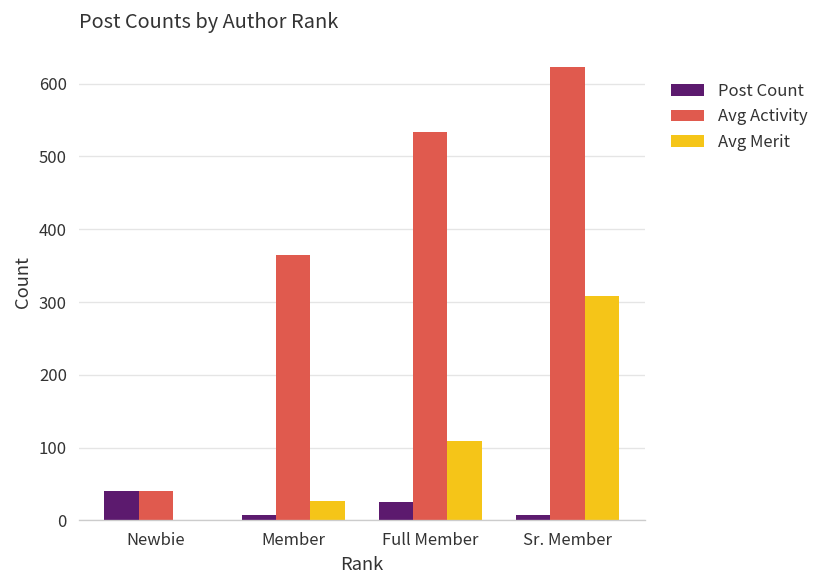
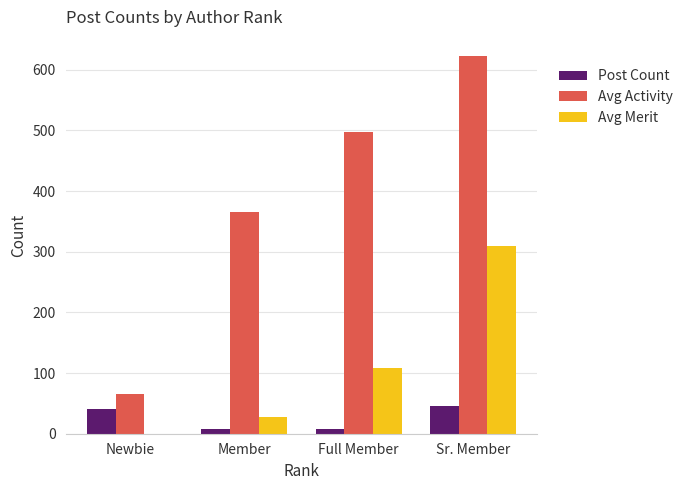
  {
    "Post Count": {
      "Newbie": 40,
      "Member": 10,
-     "Full Member": 30,
-     "Sr. Member": 10
+     "Full Member": 10,
+     "Sr. Member": 50
    },
    "Avg Activity": {
-     "Newbie": 40,
+     "Newbie": 70,
      "Member": 370,
-     "Full Member": 530,
+     "Full Member": 500,
      "Sr. Member": 620
    },
    "Avg Merit": {
      "Newbie": 0,
      "Member": 30,
      "Full Member": 110,
      "Sr. Member": 310
    }
  }
